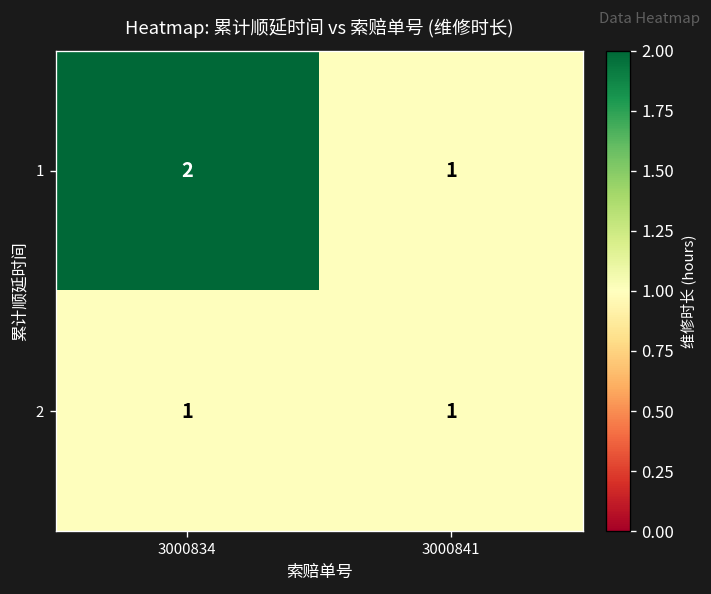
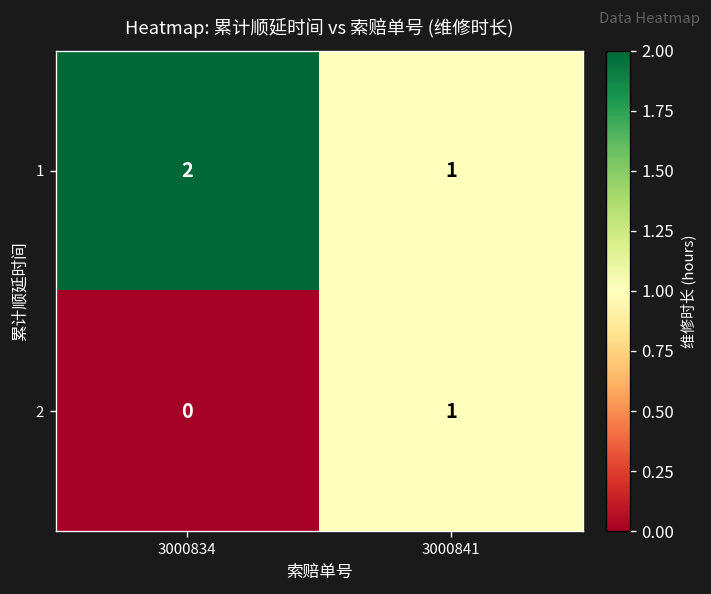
  {
    "1": {
      "3000834": 2,
      "3000841": 1
    },
    "2": {
-     "3000834": 1,
+     "3000834": 0,
      "3000841": 1
    }
  }
